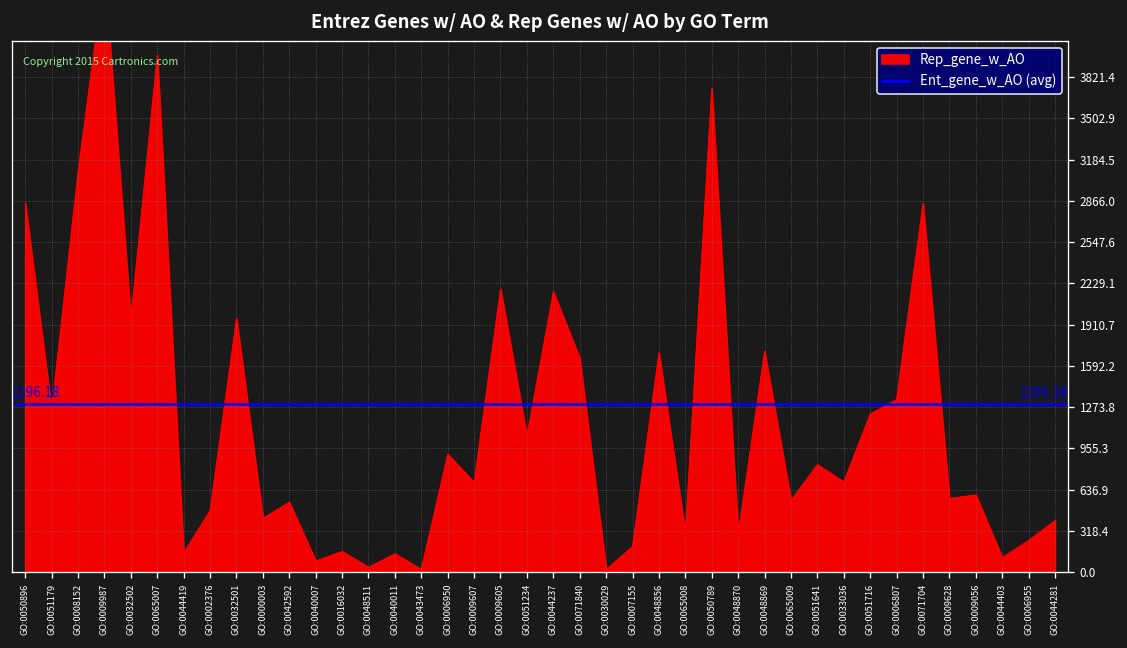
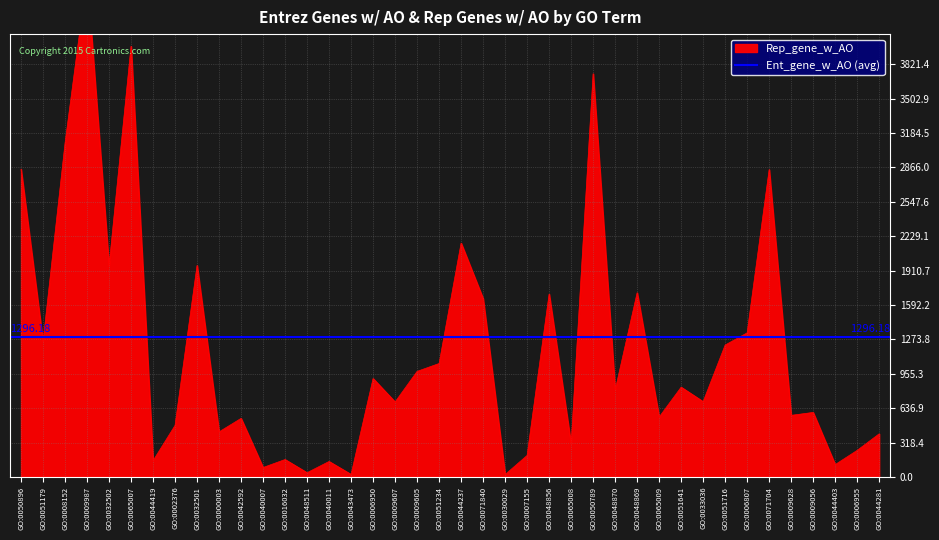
  {
    "GO:0050896": 2850,
    "GO:0008152": 3090,
    "GO:0032502": 1950,
    "GO:0044419": 150,
    "GO:0002376": 480,
    "GO:0032501": 1960,
    "GO:0000003": 420,
    "GO:0042592": 540,
    "GO:0040007": 90,
    "GO:0016032": 160,
    "GO:0048511": 40,
    "GO:0040011": 140,
    "GO:0043473": 20,
    "GO:0006950": 910,
    "GO:0009607": 690,
-   "GO:0009605": 2190,
+   "GO:0009605": 980,
    "GO:0051234": 1050,
    "GO:0044237": 2170,
    "GO:0071840": 1650,
    "GO:0030029": 20,
    "GO:0007155": 200,
    "GO:0048856": 1690,
    "GO:0065008": 300,
    "GO:0050789": 3730,
-   "GO:0048870": 290,
+   "GO:0048870": 800,
    "GO:0048869": 1710,
    "GO:0065009": 550,
    "GO:0051641": 830,
    "GO:0033036": 700,
    "GO:0051716": 1220,
    "GO:0006807": 1330,
    "GO:0071704": 2850,
    "GO:0009628": 570,
    "GO:0009056": 600,
    "GO:0044403": 110,
    "GO:0006955": 250,
    "GO:0044281": 400
  }
